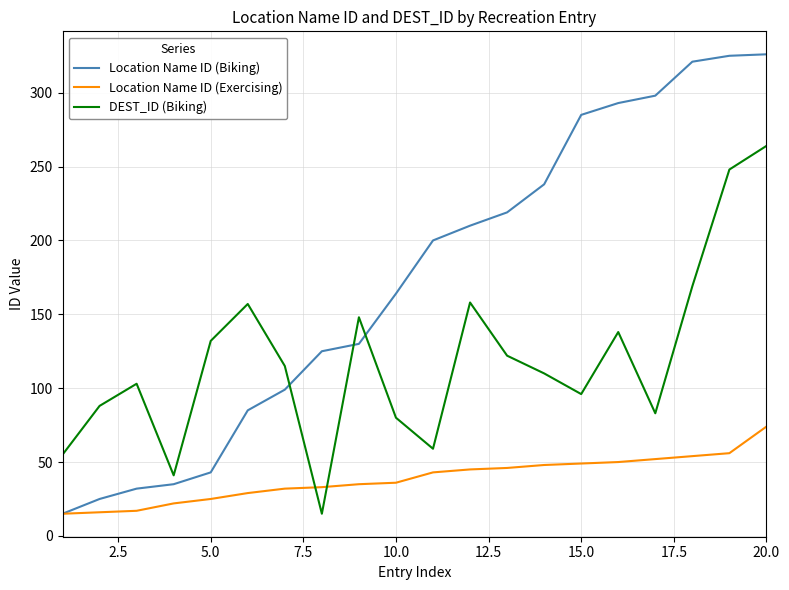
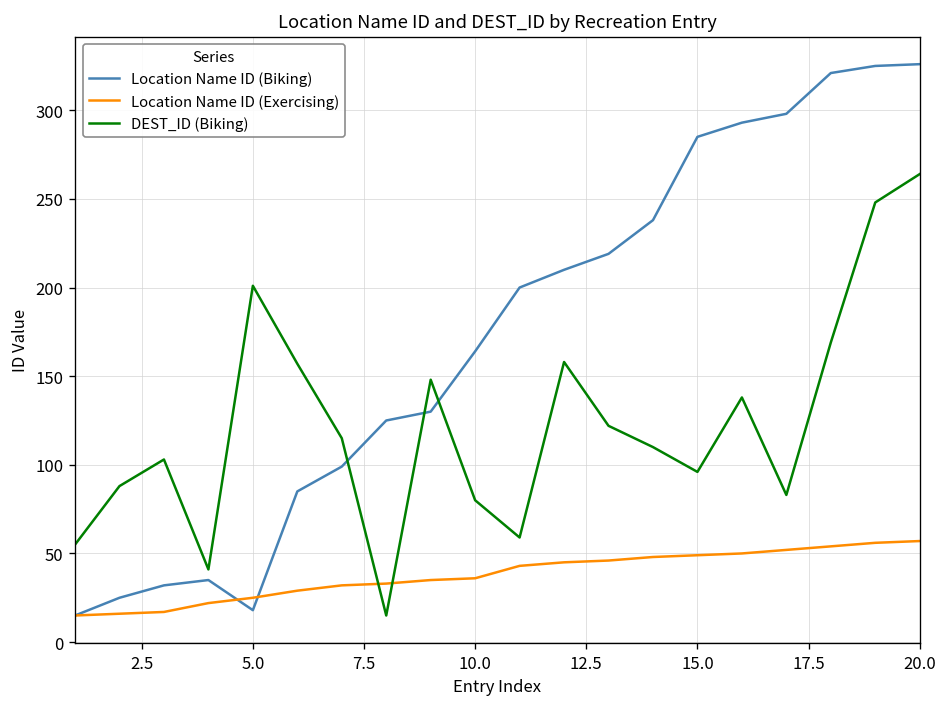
  {
    "Location Name ID (Biking)": {
-     "5.0": 43,
+     "5.0": 18,
      "10.0": 164,
      "15.0": 285,
      "20.0": 326
    },
    "Location Name ID (Exercising)": {
      "5.0": 25,
      "10.0": 36,
      "15.0": 49,
-     "20.0": 74
+     "20.0": 57
    },
    "DEST_ID (Biking)": {
-     "5.0": 132,
+     "5.0": 201,
      "10.0": 80,
      "15.0": 96,
      "20.0": 264
    }
  }
